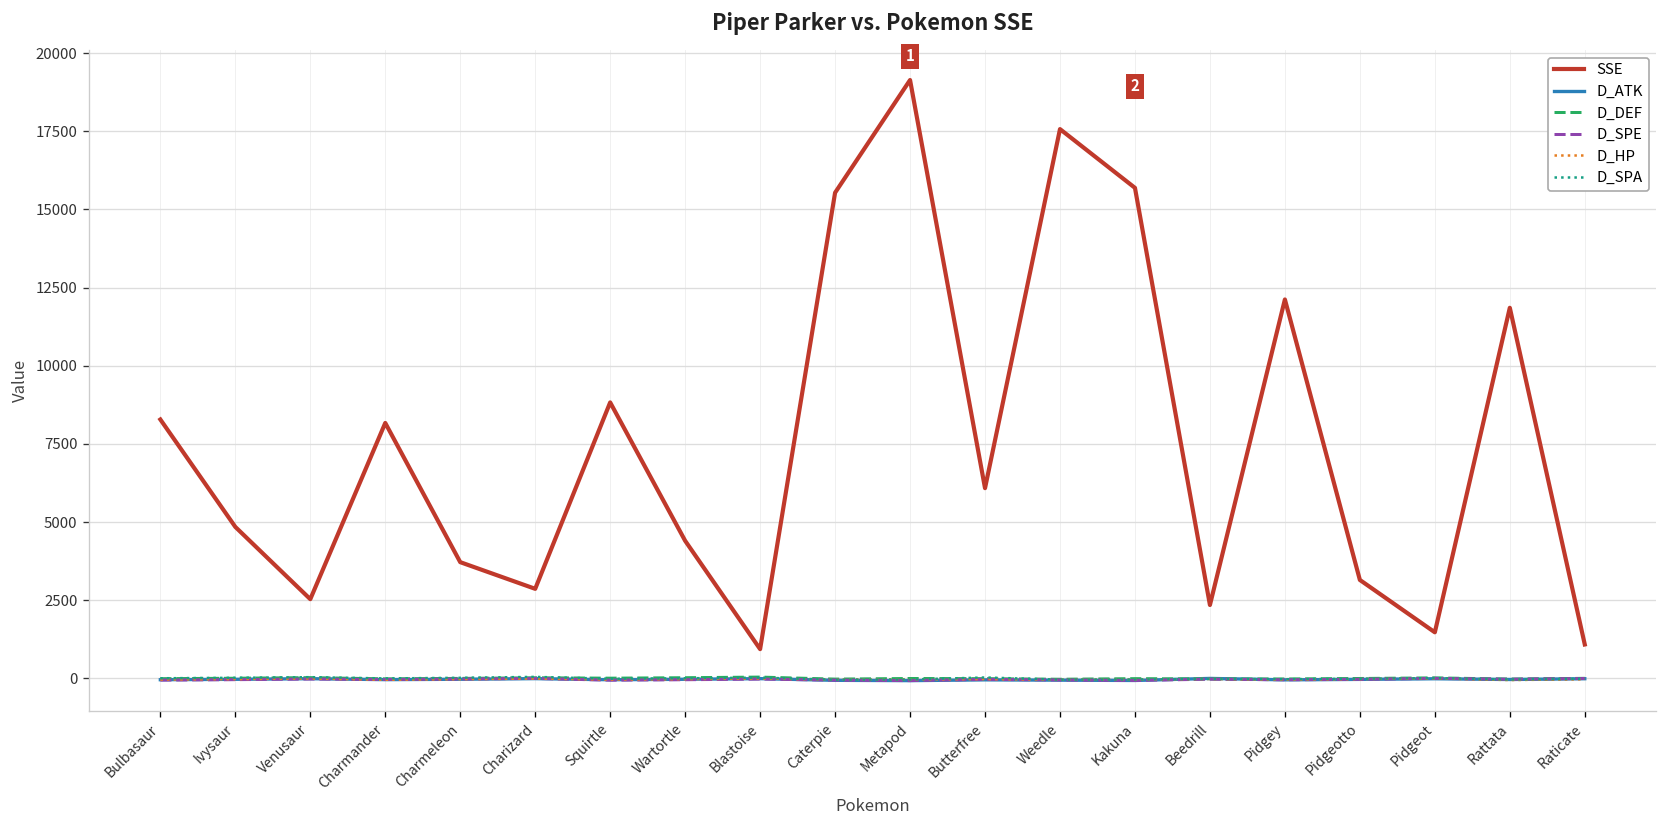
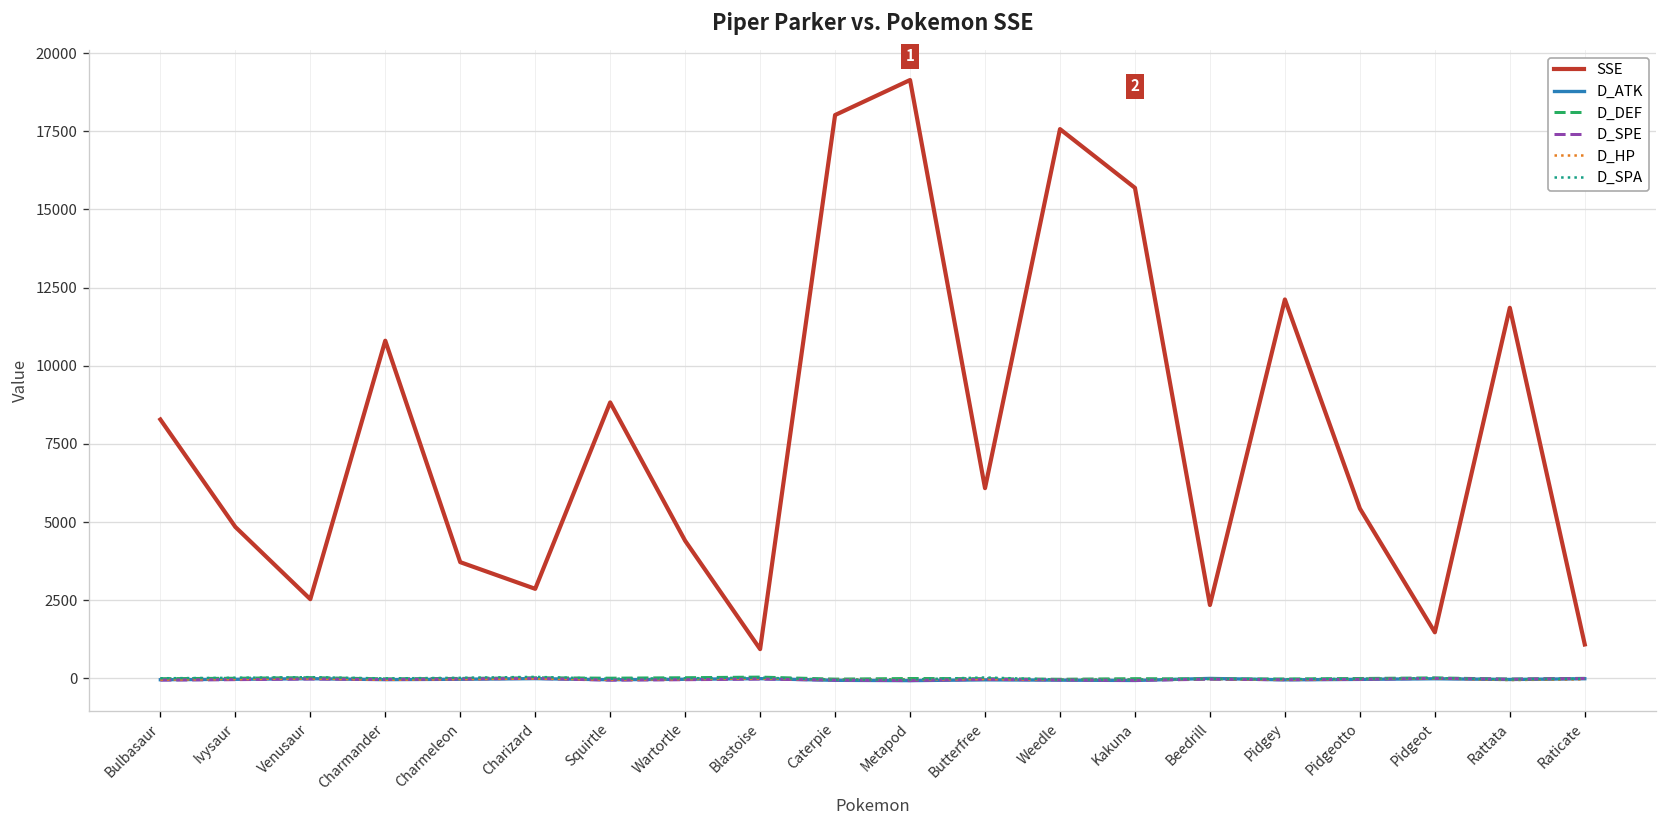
  {
    "SSE": {
      "Bulbasaur": 8300,
      "Ivysaur": 4800,
      "Venusaur": 2500,
-     "Charmander": 8200,
+     "Charmander": 10800,
      "Charmeleon": 3700,
      "Charizard": 2900,
      "Squirtle": 8800,
      "Wartortle": 4400,
      "Blastoise": 900,
-     "Caterpie": 15500,
+     "Caterpie": 18000,
      "Butterfree": 6100,
      "Weedle": 17600,
      "Kakuna": 15700,
      "Beedrill": 2300,
      "Pidgey": 12100,
-     "Pidgeotto": 3100,
+     "Pidgeotto": 5400,
      "Pidgeot": 1500,
      "Rattata": 11900,
      "Raticate": 1100
    }
  }
